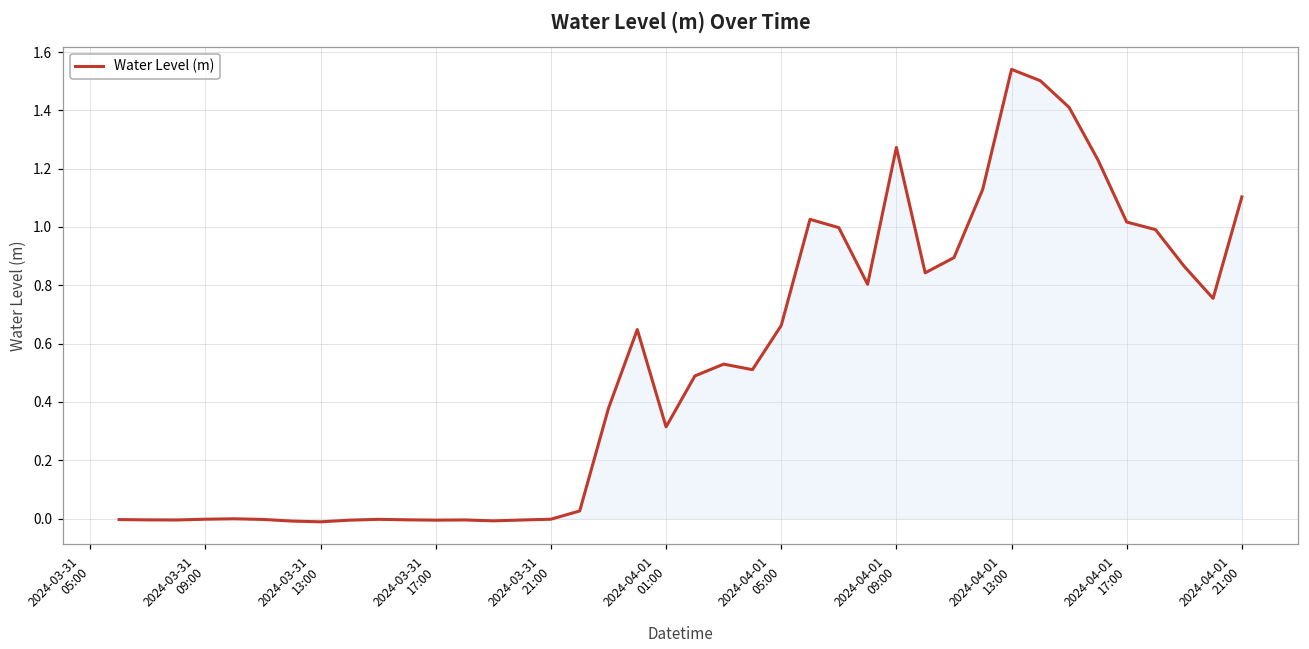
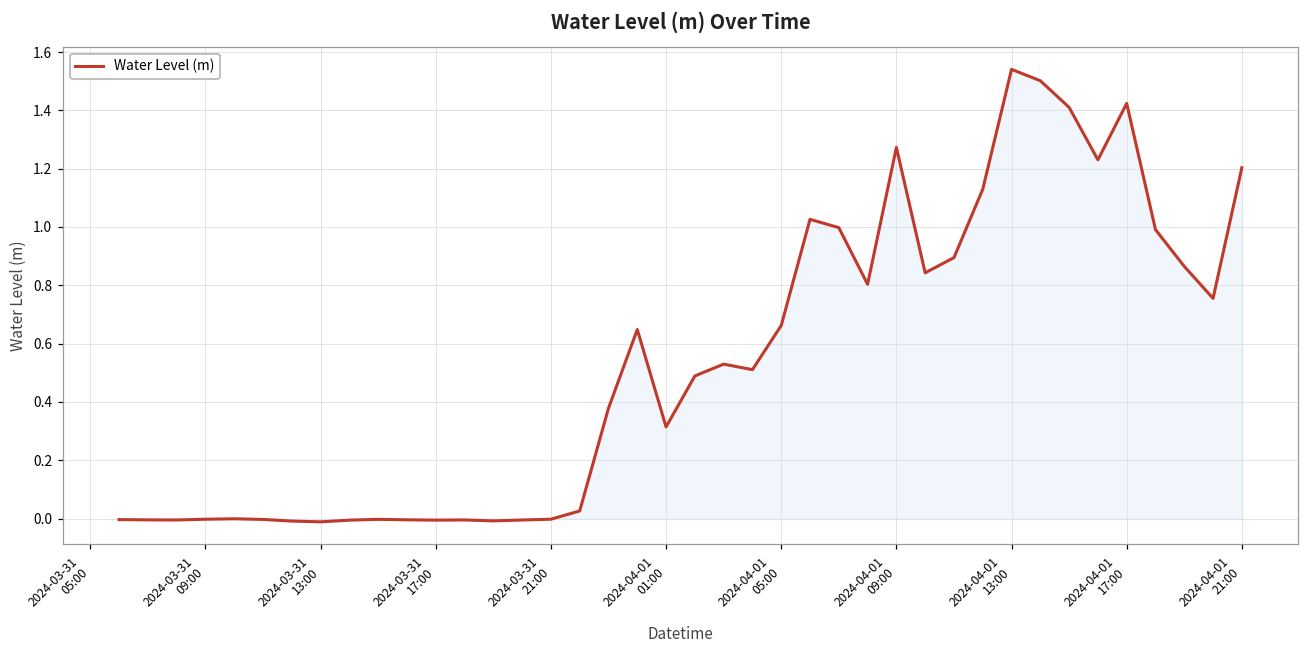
  {
    "Water Level (m)": {
      "2024-03-31 13:00": -0.01,
-     "2024-04-01 17:00": 1.02,
-     "2024-04-01 21:00": 1.10
+     "2024-04-01 17:00": 1.42,
+     "2024-04-01 21:00": 1.20
    }
  }
